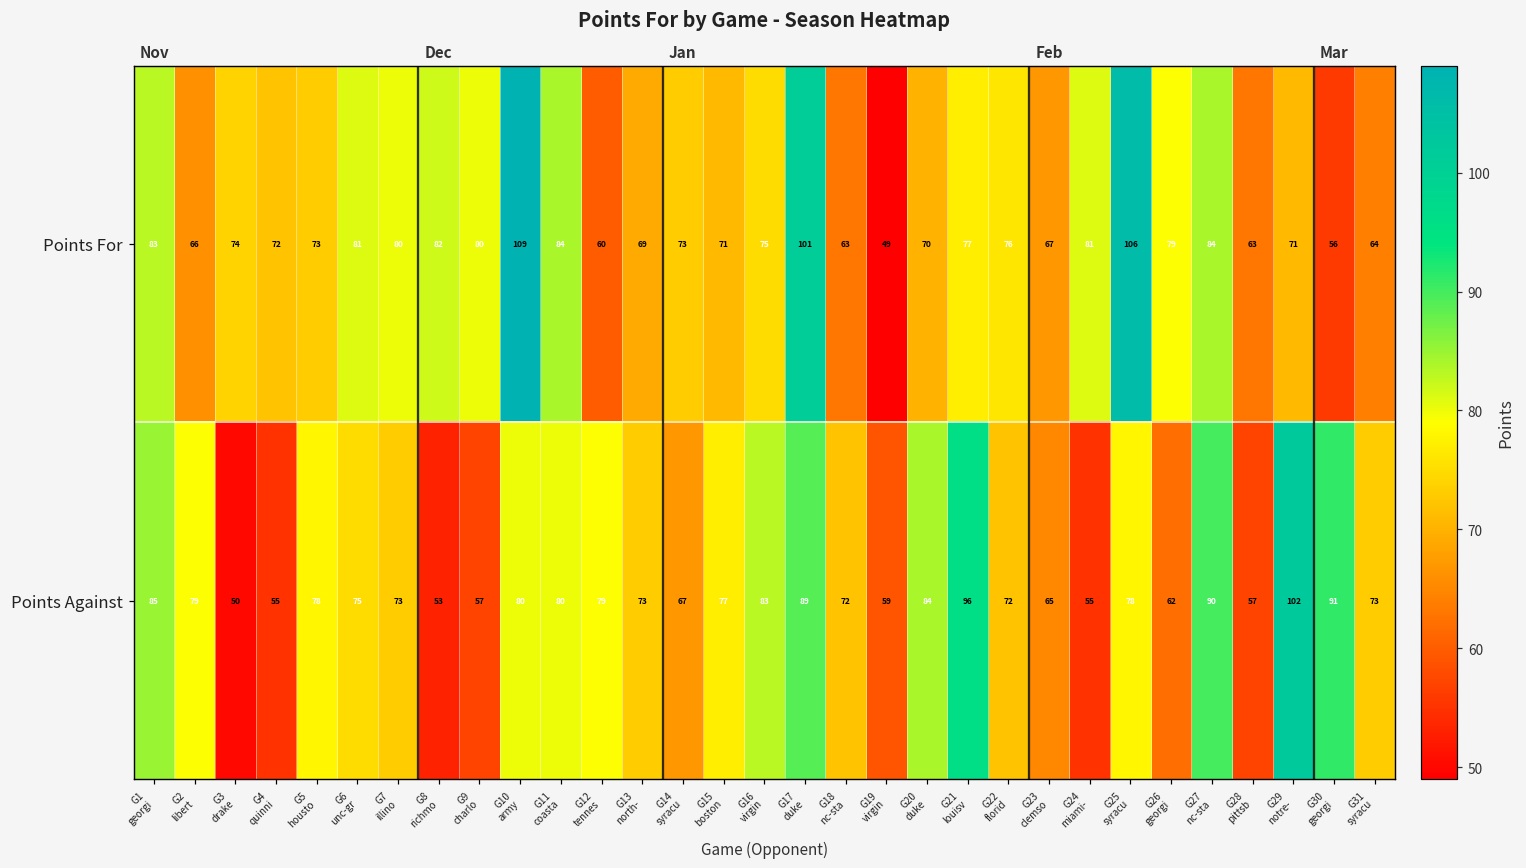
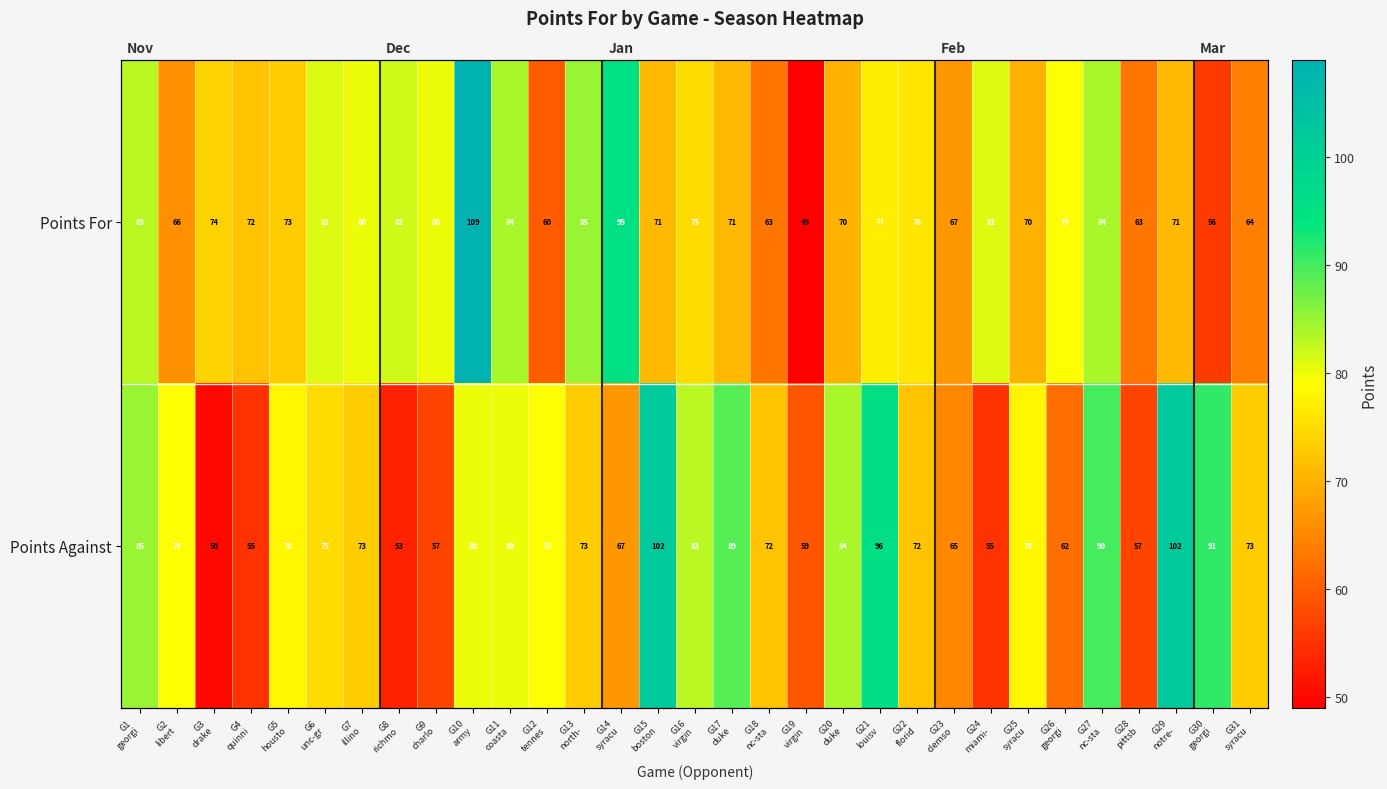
  {
    "Points For": {
      "G1 georgi": 83,
      "G2 libert": 66,
      "G3 drake": 74,
      "G4 quinni": 72,
      "G5 housto": 73,
      "G6 unc-gr": 81,
      "G7 illino": 80,
      "G8 richmo": 82,
      "G9 charlo": 80,
      "G10 army": 109,
      "G11 coasta": 84,
      "G12 tennes": 60,
-     "G13 north-": 69,
-     "G14 syracu": 73,
+     "G13 north-": 85,
+     "G14 syracu": 95,
      "G15 boston": 71,
      "G16 virgin": 75,
-     "G17 duke": 101,
+     "G17 duke": 71,
      "G18 nc-sta": 63,
      "G19 virgin": 49,
      "G20 duke": 70,
      "G21 louisv": 77,
      "G22 florid": 76,
      "G23 clemso": 67,
      "G24 miami-": 81,
-     "G25 syracu": 106,
+     "G25 syracu": 70,
      "G26 georgi": 79,
      "G27 nc-sta": 84,
      "G28 pittsb": 63,
      "G29 notre-": 71,
      "G30 georgi": 56,
      "G31 syracu": 64
    },
    "Points Against": {
      "G1 georgi": 85,
      "G2 libert": 79,
      "G3 drake": 50,
      "G4 quinni": 55,
      "G5 housto": 78,
      "G6 unc-gr": 75,
      "G7 illino": 73,
      "G8 richmo": 53,
      "G9 charlo": 57,
      "G10 army": 80,
      "G11 coasta": 80,
      "G12 tennes": 79,
      "G13 north-": 73,
      "G14 syracu": 67,
-     "G15 boston": 77,
+     "G15 boston": 102,
      "G16 virgin": 83,
      "G17 duke": 89,
      "G18 nc-sta": 72,
      "G19 virgin": 59,
      "G20 duke": 84,
      "G21 louisv": 96,
      "G22 florid": 72,
      "G23 clemso": 65,
      "G24 miami-": 55,
      "G25 syracu": 78,
      "G26 georgi": 62,
      "G27 nc-sta": 90,
      "G28 pittsb": 57,
      "G29 notre-": 102,
      "G30 georgi": 91,
      "G31 syracu": 73
    }
  }
